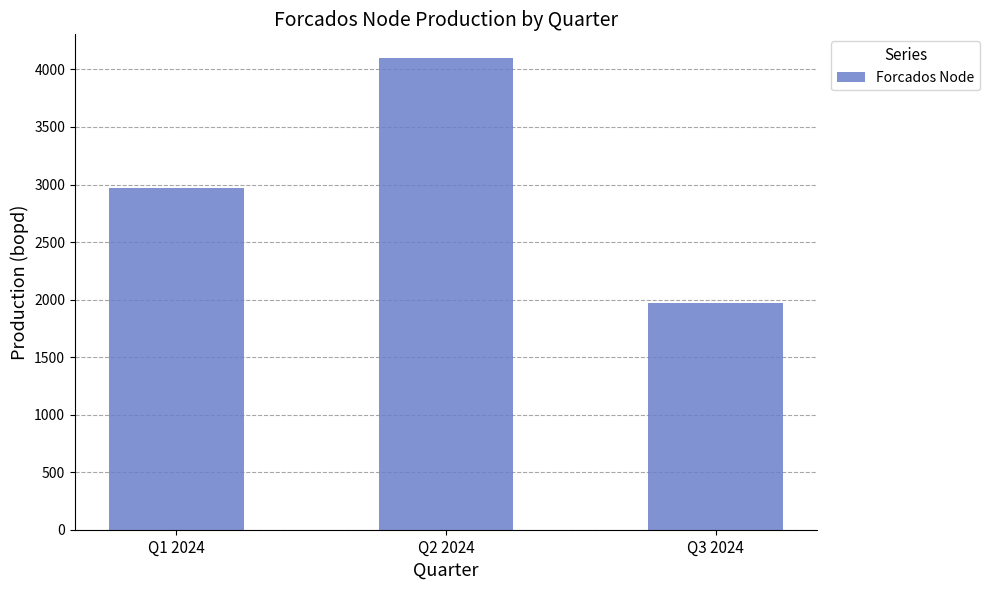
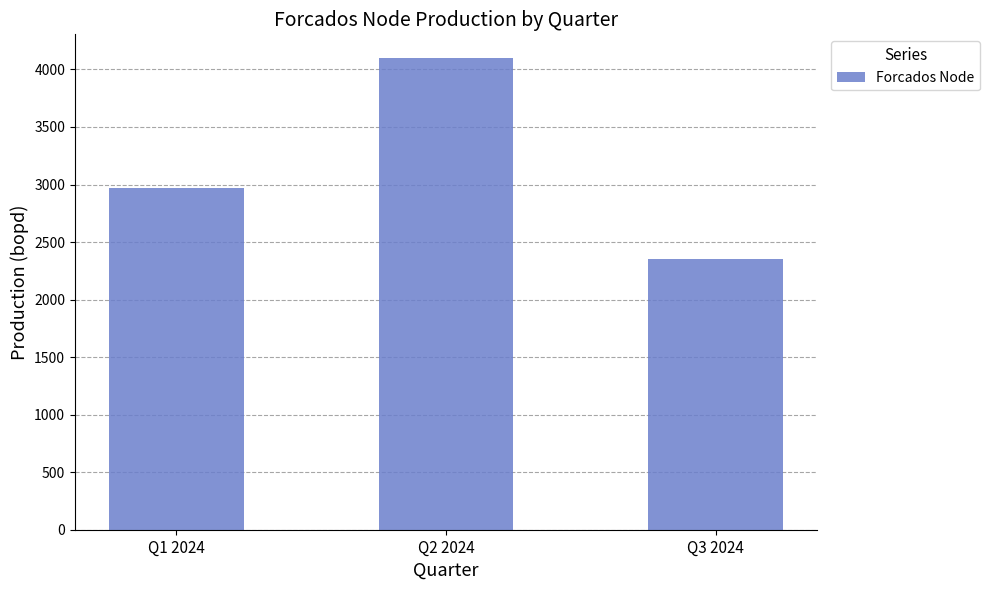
  {
    "Q1 2024": 2970,
    "Q2 2024": 4100,
-   "Q3 2024": 1970
+   "Q3 2024": 2350
  }
